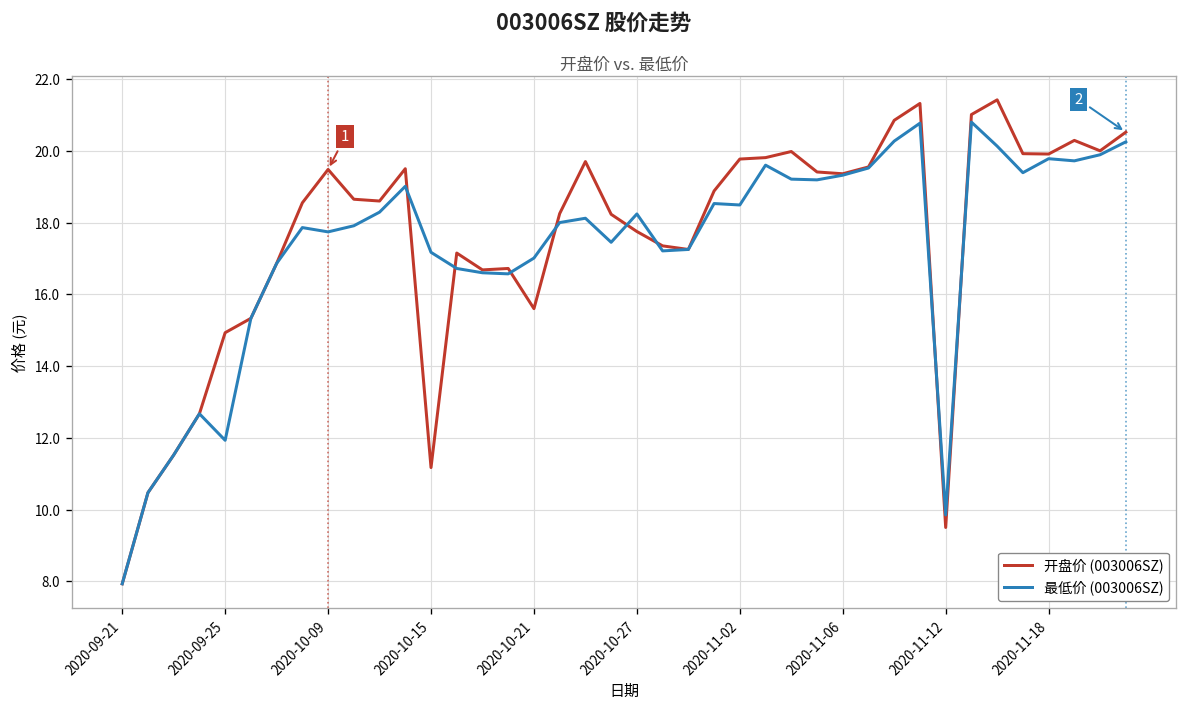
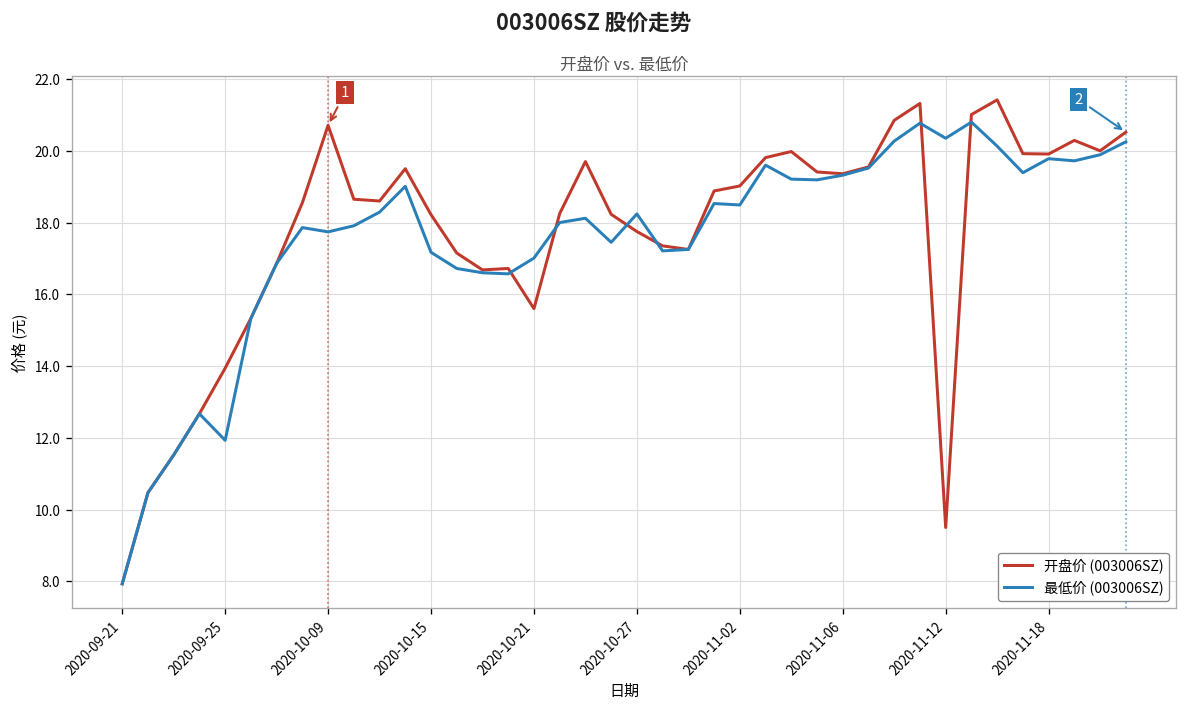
  {
    "开盘价 (003006SZ)": {
-     "2020-09-25": 14.9,
-     "2020-10-09": 19.5,
-     "2020-10-15": 11.2,
+     "2020-09-25": 13.9,
+     "2020-10-09": 20.7,
+     "2020-10-15": 18.2,
      "2020-10-21": 15.6,
      "2020-10-27": 17.8,
-     "2020-11-02": 19.8,
+     "2020-11-02": 19.0,
      "2020-11-12": 9.5,
      "2020-11-18": 19.9
    },
    "最低价 (003006SZ)": {
      "2020-09-25": 11.9,
      "2020-10-09": 17.7,
      "2020-10-15": 17.2,
      "2020-10-21": 17.0,
      "2020-10-27": 18.2,
      "2020-11-02": 18.5,
-     "2020-11-12": 9.9,
+     "2020-11-12": 20.4,
      "2020-11-18": 19.8
    }
  }
